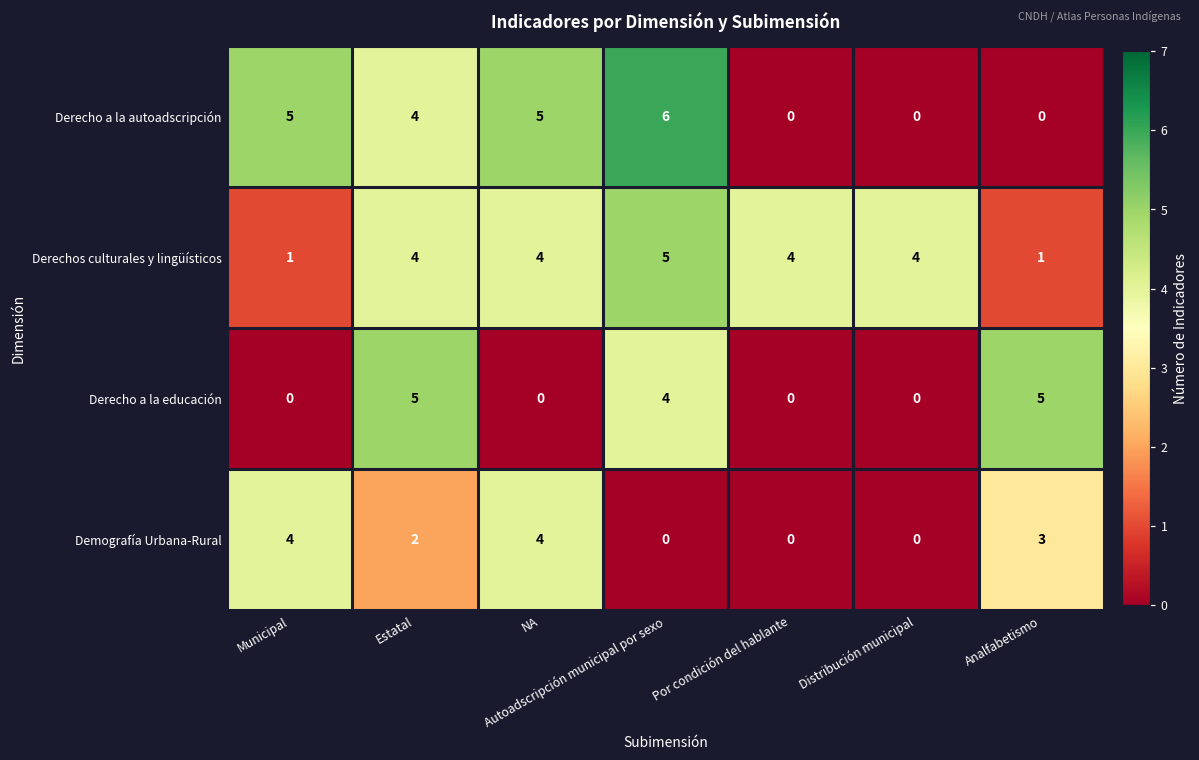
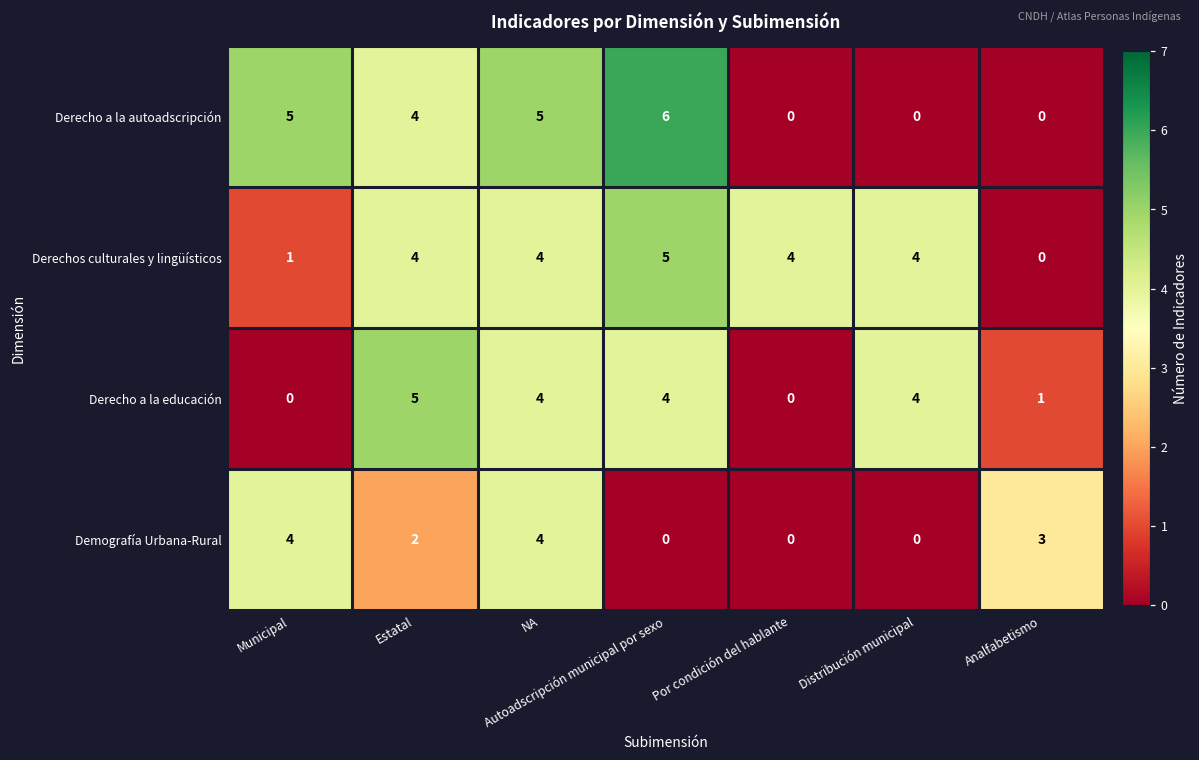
  {
    "Derecho a la autoadscripción": {
      "Municipal": 5,
      "Estatal": 4,
      "NA": 5,
      "Autoadscripción municipal por sexo": 6,
      "Por condición del hablante": 0,
      "Distribución municipal": 0,
      "Analfabetismo": 0
    },
    "Derechos culturales y lingüísticos": {
      "Municipal": 1,
      "Estatal": 4,
      "NA": 4,
      "Autoadscripción municipal por sexo": 5,
      "Por condición del hablante": 4,
      "Distribución municipal": 4,
-     "Analfabetismo": 1
+     "Analfabetismo": 0
    },
    "Derecho a la educación": {
      "Municipal": 0,
      "Estatal": 5,
-     "NA": 0,
+     "NA": 4,
      "Autoadscripción municipal por sexo": 4,
      "Por condición del hablante": 0,
-     "Distribución municipal": 0,
-     "Analfabetismo": 5
+     "Distribución municipal": 4,
+     "Analfabetismo": 1
    },
    "Demografía Urbana-Rural": {
      "Municipal": 4,
      "Estatal": 2,
      "NA": 4,
      "Autoadscripción municipal por sexo": 0,
      "Por condición del hablante": 0,
      "Distribución municipal": 0,
      "Analfabetismo": 3
    }
  }
